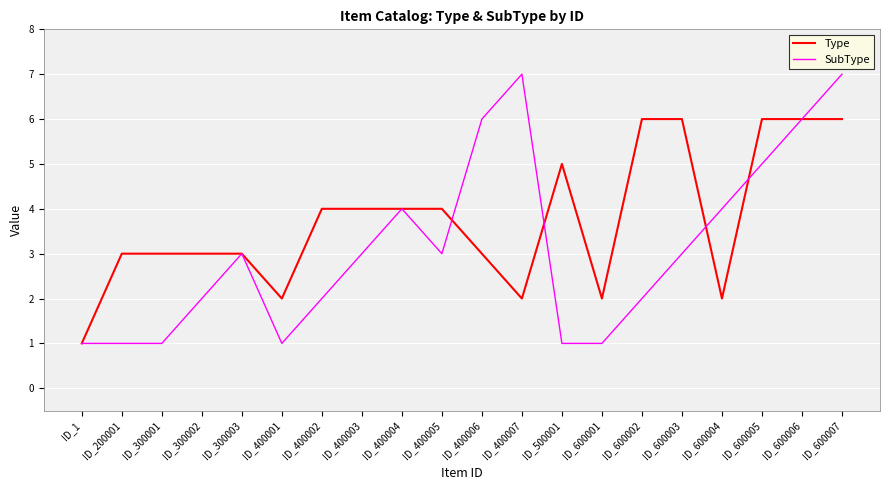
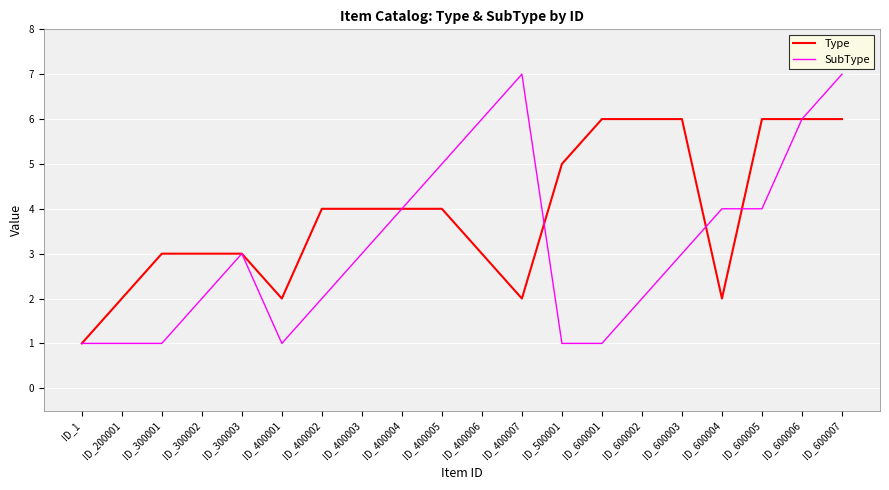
  {
    "Type": {
-     "ID_200001": 3,
+     "ID_200001": 2,
      "ID_300001": 3,
      "ID_300002": 3,
      "ID_400001": 2,
      "ID_400002": 4,
      "ID_400003": 4,
      "ID_400005": 4,
      "ID_400006": 3,
      "ID_400007": 2,
      "ID_500001": 5,
-     "ID_600001": 2,
+     "ID_600001": 6,
      "ID_600002": 6,
      "ID_600003": 6,
      "ID_600004": 2,
      "ID_600005": 6,
      "ID_600007": 6
    },
    "SubType": {
      "ID_200001": 1,
      "ID_300001": 1,
      "ID_300002": 2,
      "ID_400001": 1,
      "ID_400002": 2,
      "ID_400003": 3,
-     "ID_400005": 3,
+     "ID_400005": 5,
      "ID_400006": 6,
      "ID_400007": 7,
      "ID_500001": 1,
      "ID_600001": 1,
      "ID_600002": 2,
      "ID_600003": 3,
      "ID_600004": 4,
-     "ID_600005": 5,
+     "ID_600005": 4,
      "ID_600007": 7
    }
  }
